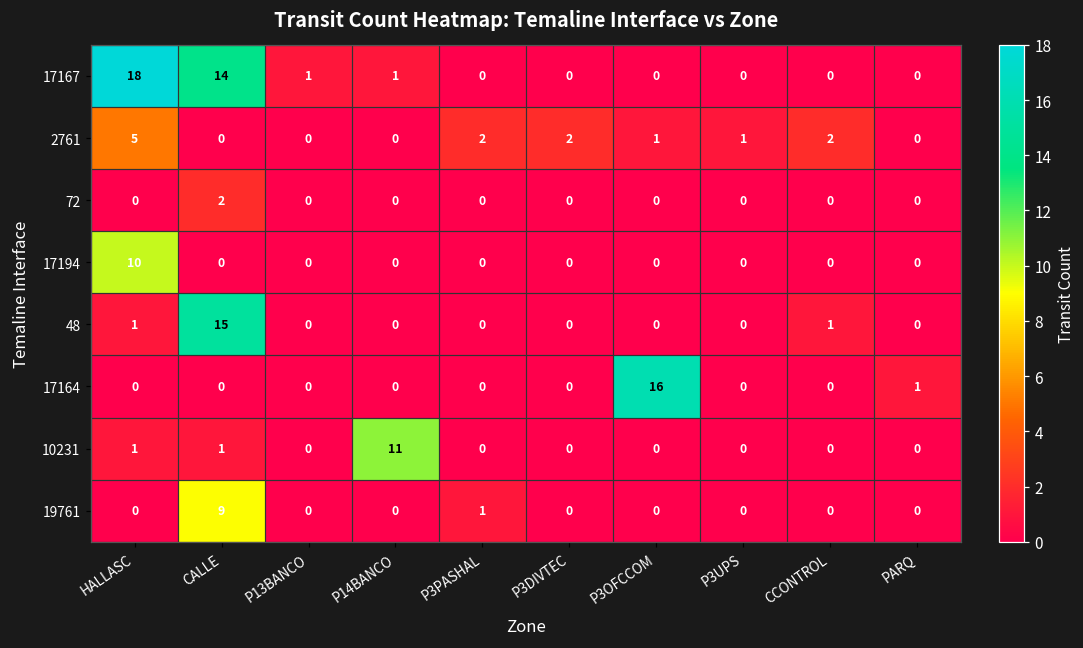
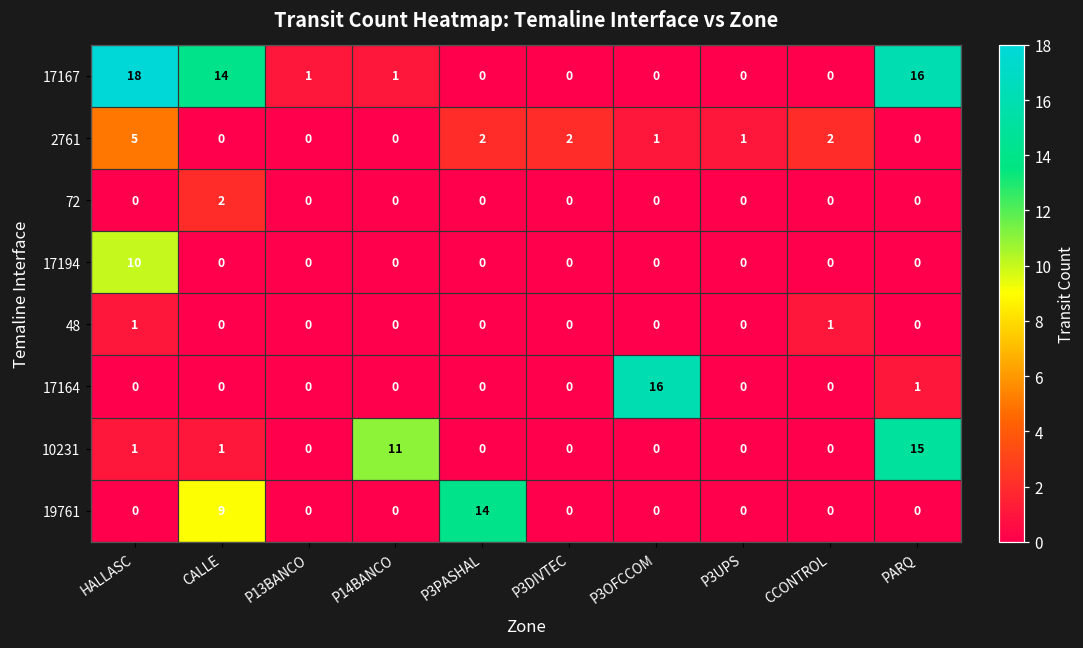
  {
    "17167": {
      "HALLASC": 18,
      "CALLE": 14,
      "P13BANCO": 1,
      "P14BANCO": 1,
      "P3PASHAL": 0,
      "P3DIVTEC": 0,
      "P3OFCCOM": 0,
      "P3UPS": 0,
      "CCONTROL": 0,
-     "PARQ": 0
+     "PARQ": 16
    },
    "2761": {
      "HALLASC": 5,
      "CALLE": 0,
      "P13BANCO": 0,
      "P14BANCO": 0,
      "P3PASHAL": 2,
      "P3DIVTEC": 2,
      "P3OFCCOM": 1,
      "P3UPS": 1,
      "CCONTROL": 2,
      "PARQ": 0
    },
    "72": {
      "HALLASC": 0,
      "CALLE": 2,
      "P13BANCO": 0,
      "P14BANCO": 0,
      "P3PASHAL": 0,
      "P3DIVTEC": 0,
      "P3OFCCOM": 0,
      "P3UPS": 0,
      "CCONTROL": 0,
      "PARQ": 0
    },
    "17194": {
      "HALLASC": 10,
      "CALLE": 0,
      "P13BANCO": 0,
      "P14BANCO": 0,
      "P3PASHAL": 0,
      "P3DIVTEC": 0,
      "P3OFCCOM": 0,
      "P3UPS": 0,
      "CCONTROL": 0,
      "PARQ": 0
    },
    "48": {
      "HALLASC": 1,
-     "CALLE": 15,
+     "CALLE": 0,
      "P13BANCO": 0,
      "P14BANCO": 0,
      "P3PASHAL": 0,
      "P3DIVTEC": 0,
      "P3OFCCOM": 0,
      "P3UPS": 0,
      "CCONTROL": 1,
      "PARQ": 0
    },
    "17164": {
      "HALLASC": 0,
      "CALLE": 0,
      "P13BANCO": 0,
      "P14BANCO": 0,
      "P3PASHAL": 0,
      "P3DIVTEC": 0,
      "P3OFCCOM": 16,
      "P3UPS": 0,
      "CCONTROL": 0,
      "PARQ": 1
    },
    "10231": {
      "HALLASC": 1,
      "CALLE": 1,
      "P13BANCO": 0,
      "P14BANCO": 11,
      "P3PASHAL": 0,
      "P3DIVTEC": 0,
      "P3OFCCOM": 0,
      "P3UPS": 0,
      "CCONTROL": 0,
-     "PARQ": 0
+     "PARQ": 15
    },
    "19761": {
      "HALLASC": 0,
      "CALLE": 9,
      "P13BANCO": 0,
      "P14BANCO": 0,
-     "P3PASHAL": 1,
+     "P3PASHAL": 14,
      "P3DIVTEC": 0,
      "P3OFCCOM": 0,
      "P3UPS": 0,
      "CCONTROL": 0,
      "PARQ": 0
    }
  }
